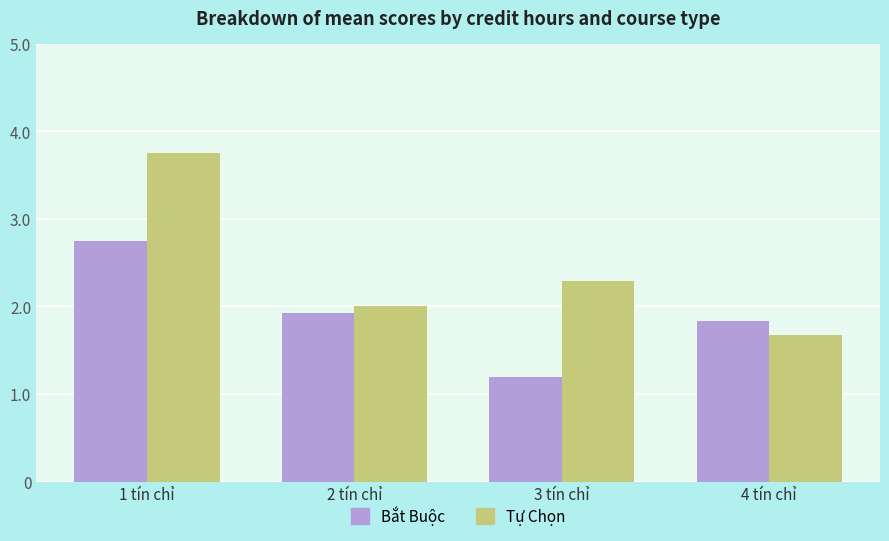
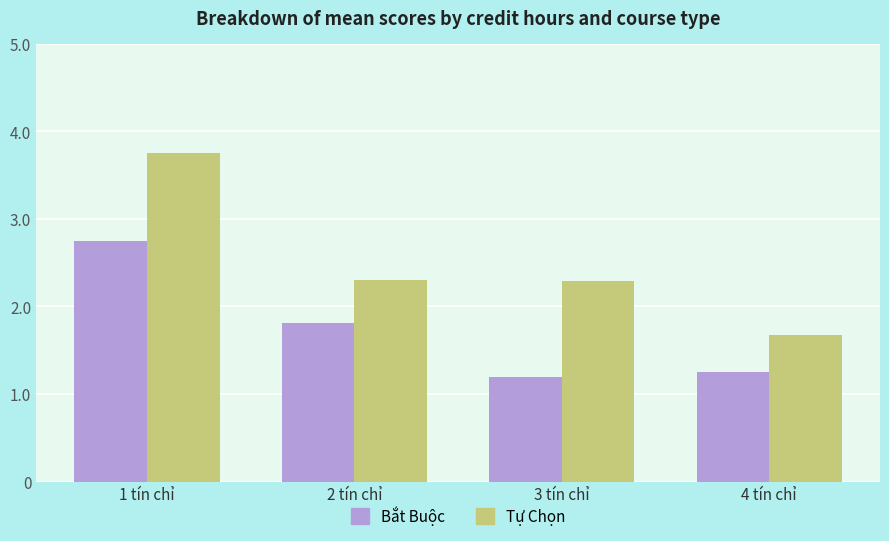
  {
    "Bắt Buộc": {
      "1 tín chỉ": 2.8,
-     "2 tín chỉ": 1.9,
+     "2 tín chỉ": 1.8,
      "3 tín chỉ": 1.2,
-     "4 tín chỉ": 1.8
+     "4 tín chỉ": 1.3
    },
    "Tự Chọn": {
      "1 tín chỉ": 3.8,
-     "2 tín chỉ": 2.0,
+     "2 tín chỉ": 2.3,
      "3 tín chỉ": 2.3,
      "4 tín chỉ": 1.7
    }
  }
